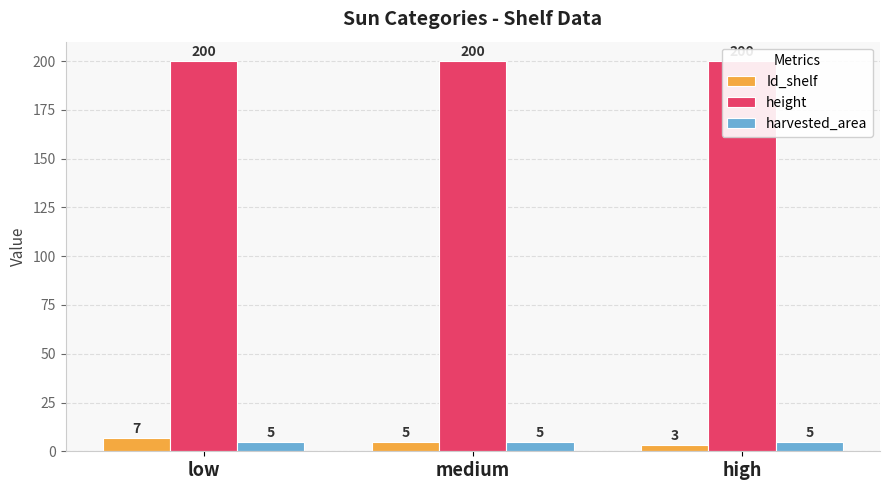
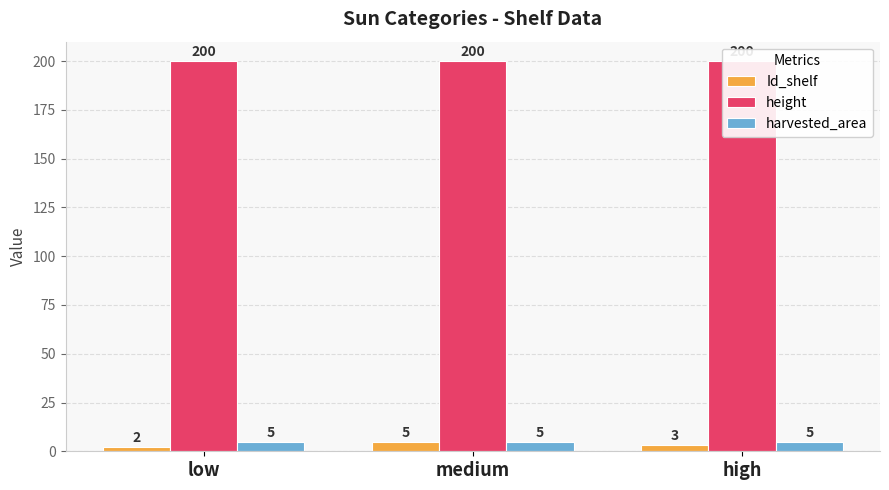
  {
    "Id_shelf": {
-     "low": 7,
+     "low": 2,
      "medium": 5,
      "high": 3
    },
    "height": {
      "low": 200,
      "medium": 200
    },
    "harvested_area": {
      "low": 5,
      "medium": 5,
      "high": 5
    }
  }
